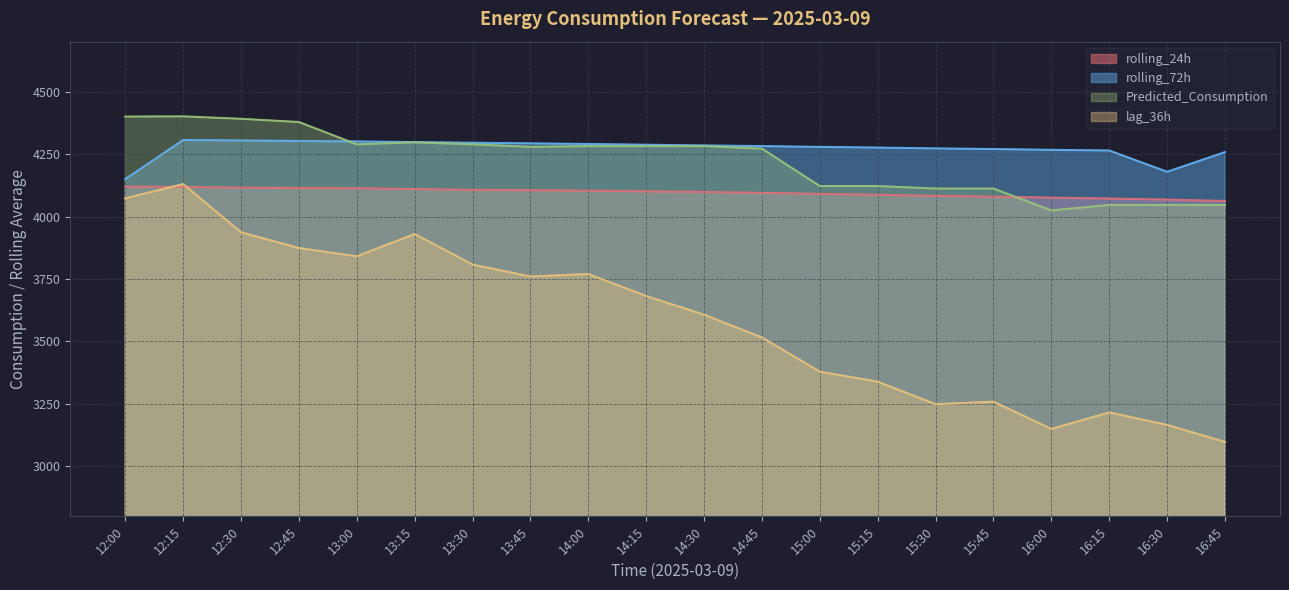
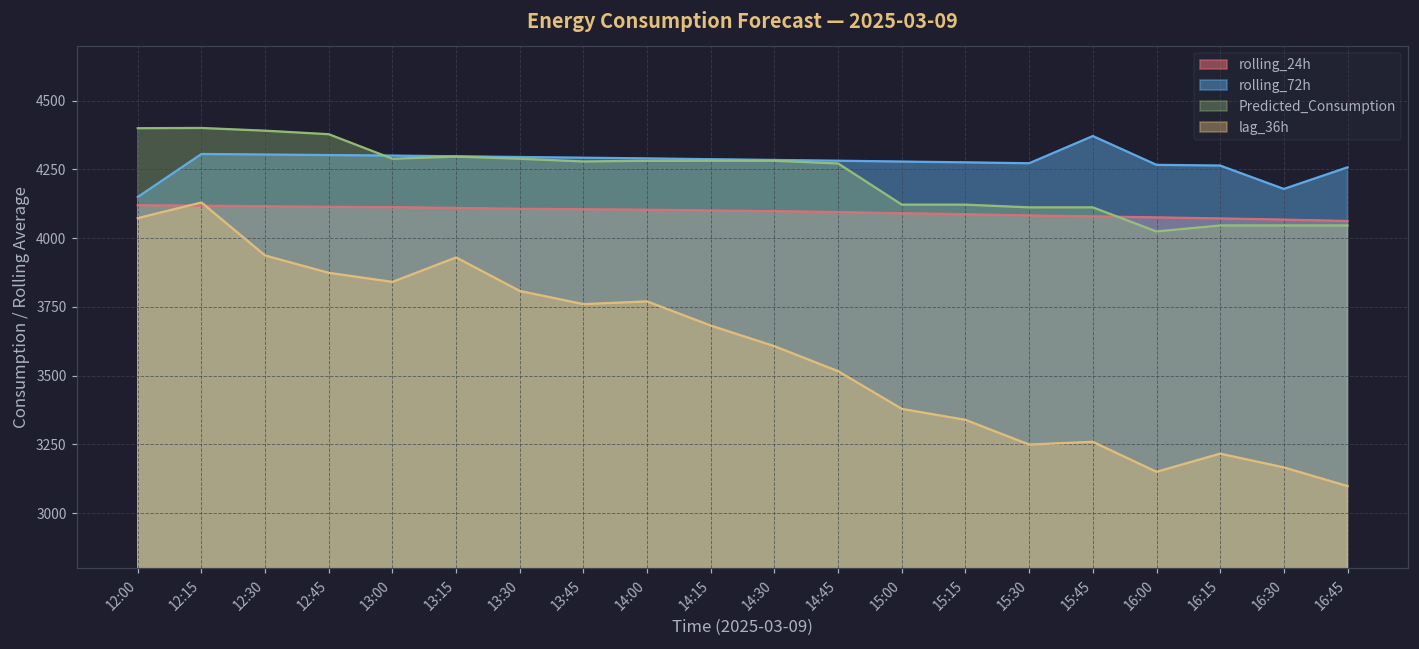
  {
    "rolling_72h": {
      "12:00": 4150,
      "12:15": 4310,
      "12:30": 4300,
      "12:45": 4300,
      "13:00": 4300,
      "13:45": 4290,
      "15:00": 4280,
      "15:15": 4280,
      "15:30": 4270,
-     "15:45": 4270,
+     "15:45": 4370,
      "16:00": 4270,
      "16:15": 4260,
      "16:30": 4180,
      "16:45": 4260
    }
  }
